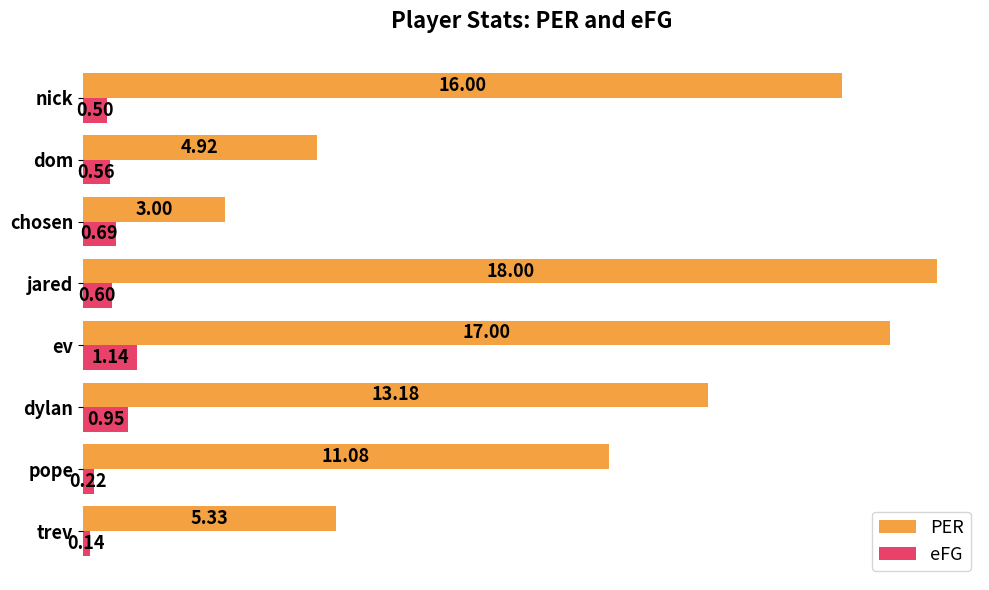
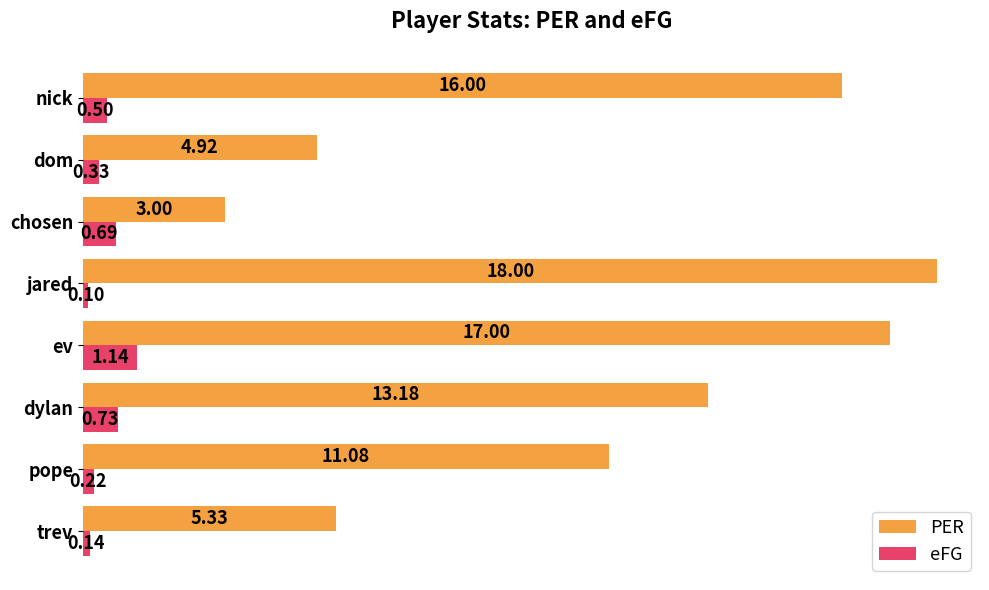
  {
    "PER": {
      "nick": 16.00,
      "dom": 4.92,
      "chosen": 3.00,
      "jared": 18.00,
      "ev": 17.00,
      "dylan": 13.18,
      "pope": 11.08,
      "trev": 5.33
    },
    "eFG": {
      "nick": 0.50,
-     "dom": 0.56,
+     "dom": 0.33,
      "chosen": 0.69,
-     "jared": 0.60,
+     "jared": 0.10,
      "ev": 1.14,
-     "dylan": 0.95,
+     "dylan": 0.73,
      "pope": 0.22,
      "trev": 0.14
    }
  }
